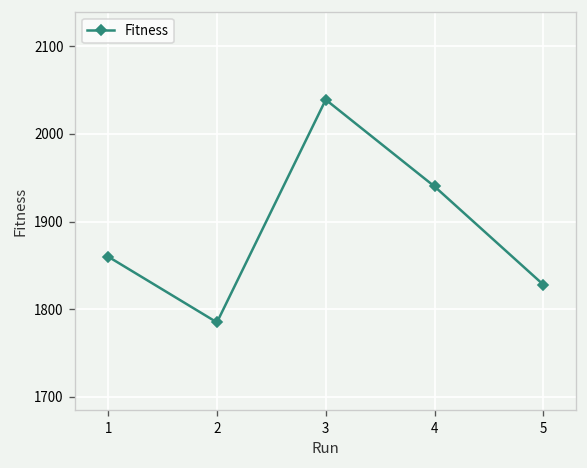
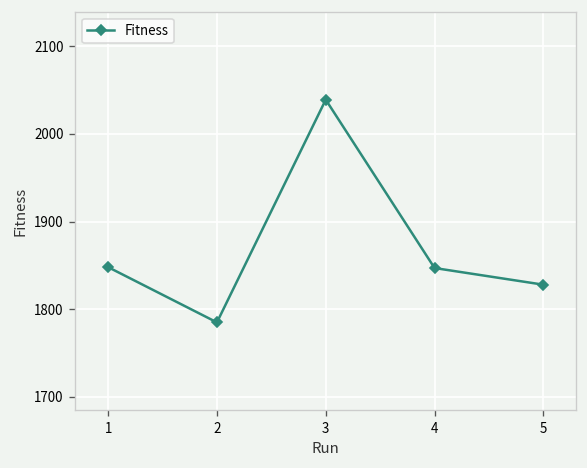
  {
-   "1": 1860,
+   "1": 1850,
    "2": 1790,
    "3": 2040,
-   "4": 1940,
+   "4": 1850,
    "5": 1830
  }
